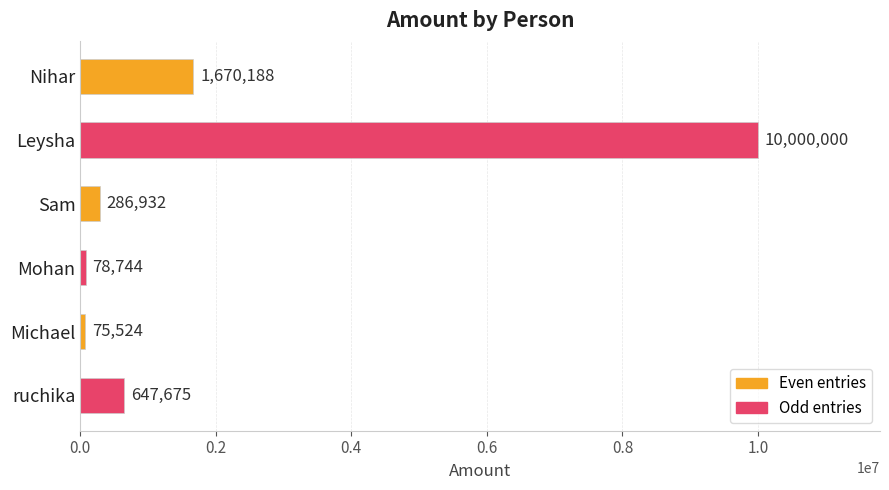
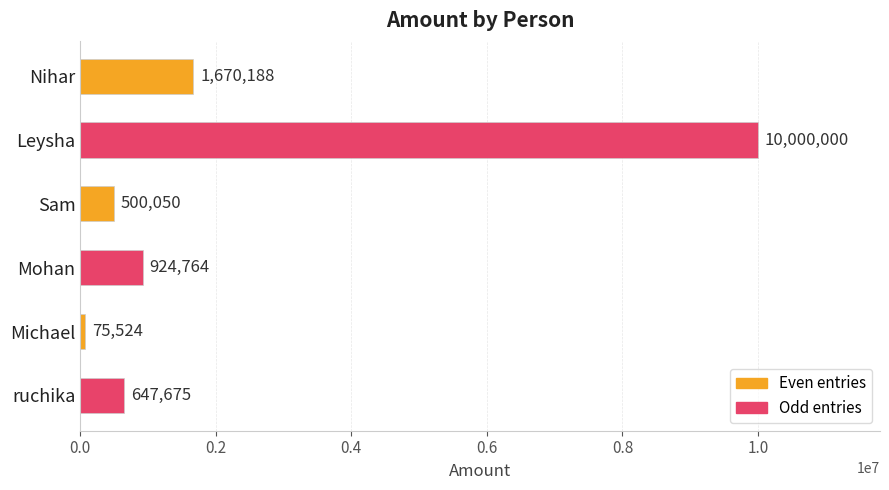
  {
    "Nihar": "1,670,188",
    "Leysha": "10,000,000",
-   "Sam": "286,932",
-   "Mohan": "78,744",
+   "Sam": "500,050",
+   "Mohan": "924,764",
    "Michael": "75,524",
    "ruchika": "647,675"
  }
